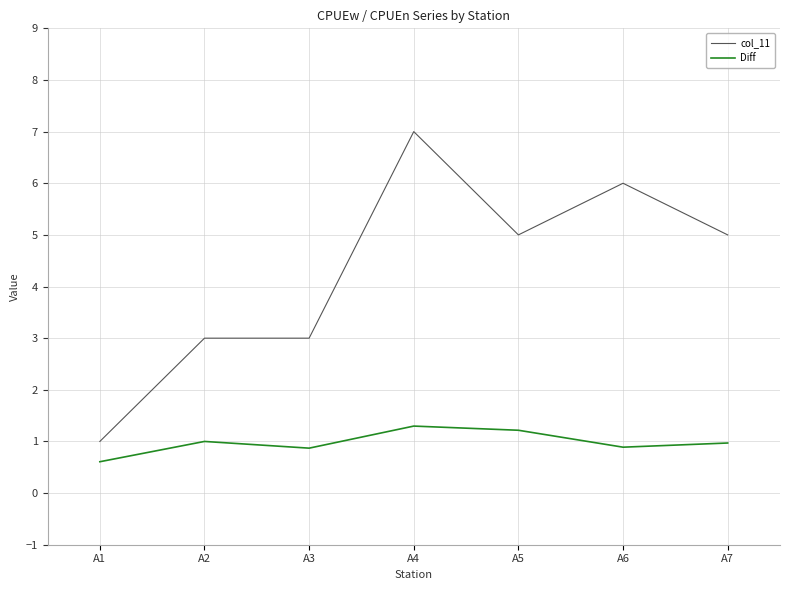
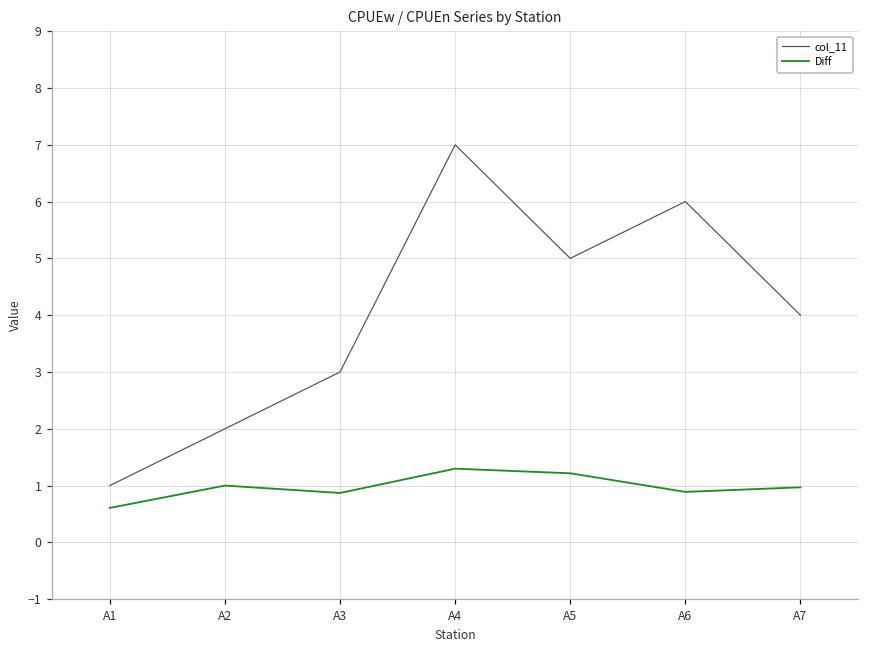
  {
    "col_11": {
      "A1": 1,
-     "A2": 3,
+     "A2": 2,
      "A3": 3,
      "A4": 7,
      "A5": 5,
      "A6": 6,
-     "A7": 5
+     "A7": 4
    },
    "Diff": {
      "A1": 0.6,
      "A2": 1,
      "A3": 0.9,
      "A4": 1.3,
      "A5": 1.2,
      "A6": 0.9,
      "A7": 1
    }
  }
